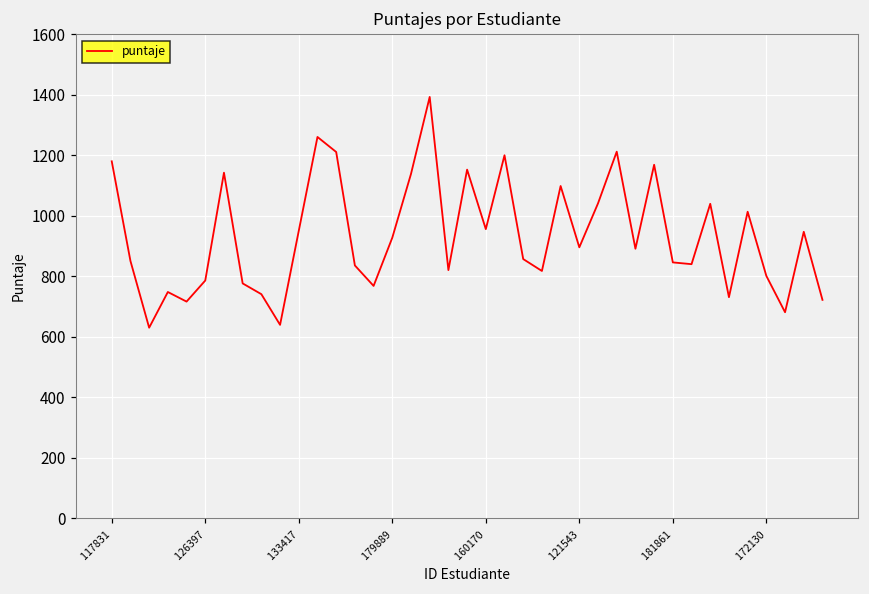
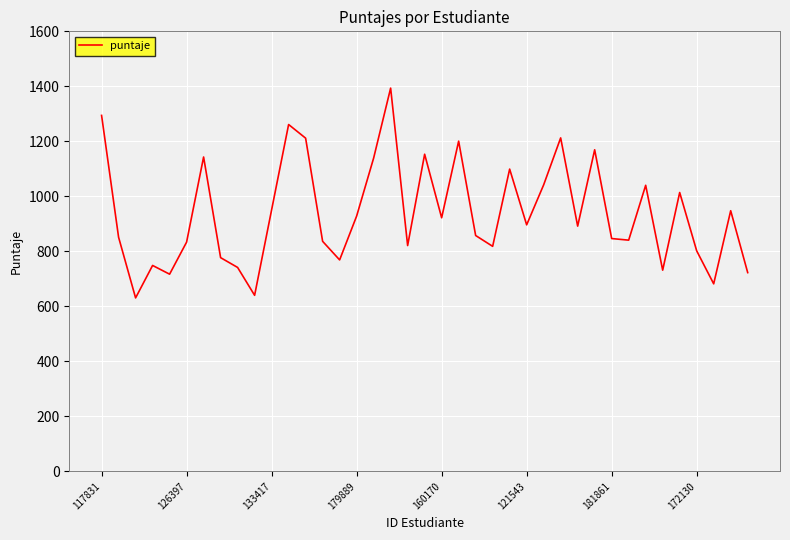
  {
-   "117831": 1180,
-   "126397": 790,
+   "117831": 1290,
+   "126397": 830,
    "133417": 950,
    "179889": 930,
-   "160170": 960,
+   "160170": 920,
    "121543": 900,
    "181861": 850,
    "172130": 800
  }
